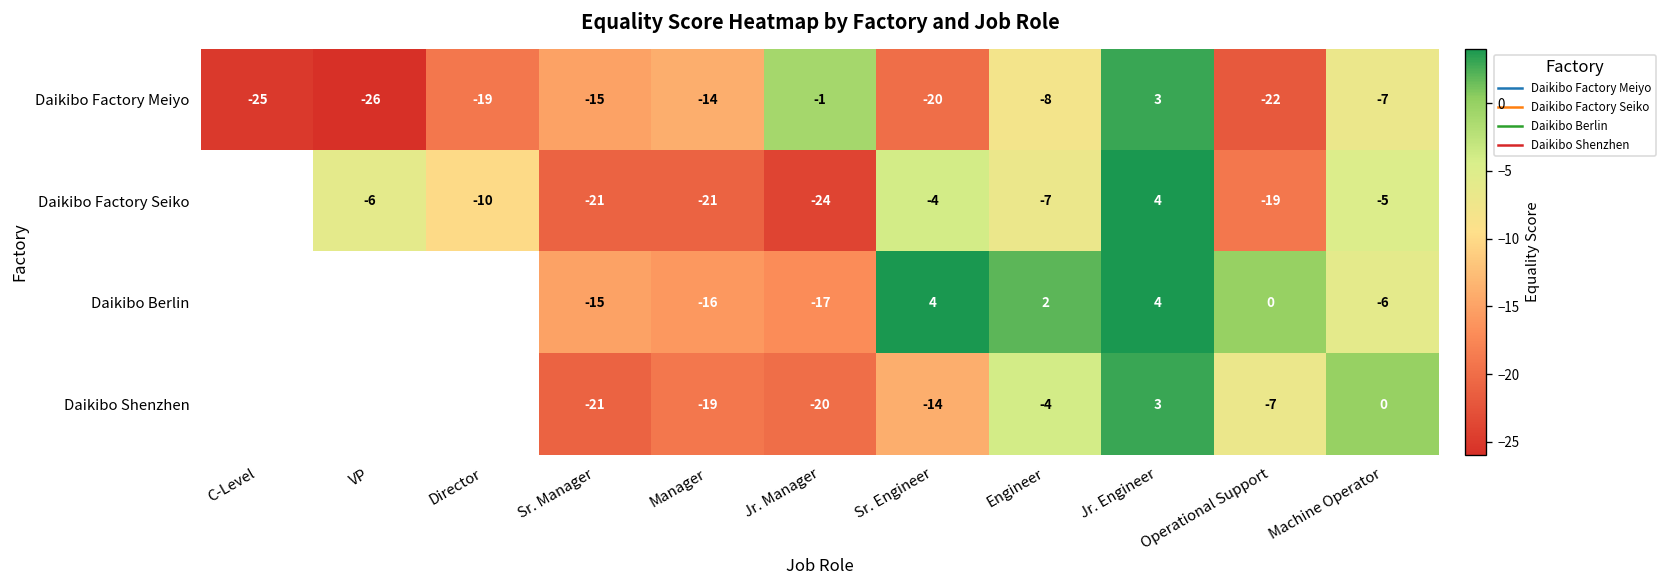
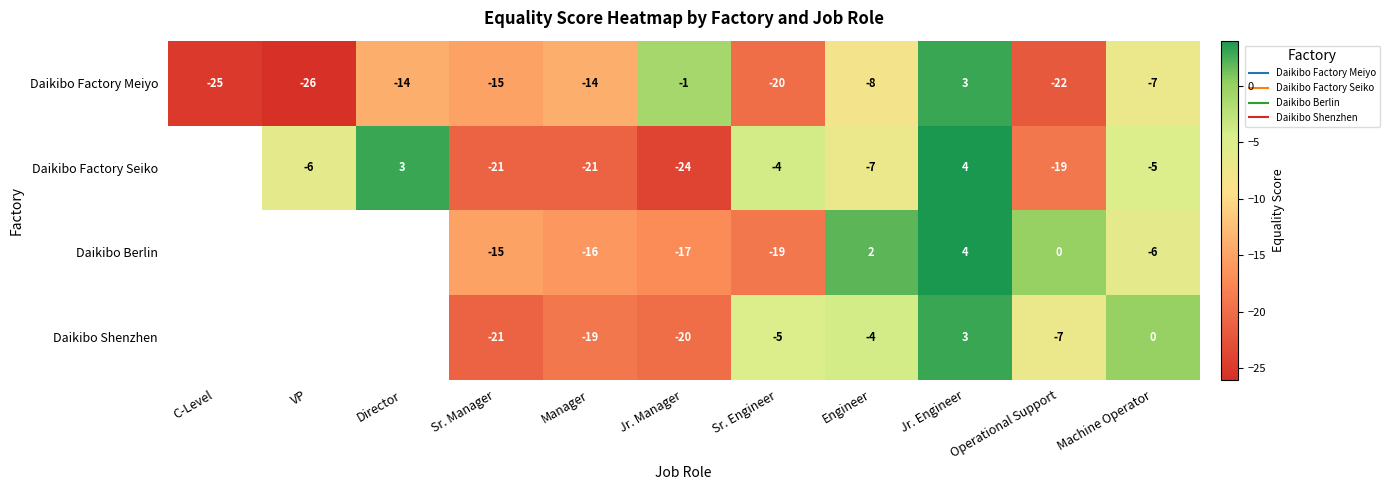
  {
    "Daikibo Factory Meiyo": {
      "C-Level": -25,
      "VP": -26,
-     "Director": -19,
+     "Director": -14,
      "Sr. Manager": -15,
      "Manager": -14,
      "Jr. Manager": -1,
      "Sr. Engineer": -20,
      "Engineer": -8,
      "Jr. Engineer": 3,
      "Operational Support": -22,
      "Machine Operator": -7
    },
    "Daikibo Factory Seiko": {
      "VP": -6,
-     "Director": -10,
+     "Director": 3,
      "Sr. Manager": -21,
      "Manager": -21,
      "Jr. Manager": -24,
      "Sr. Engineer": -4,
      "Engineer": -7,
      "Jr. Engineer": 4,
      "Operational Support": -19,
      "Machine Operator": -5
    },
    "Daikibo Berlin": {
      "Sr. Manager": -15,
      "Manager": -16,
      "Jr. Manager": -17,
-     "Sr. Engineer": 4,
+     "Sr. Engineer": -19,
      "Engineer": 2,
      "Jr. Engineer": 4,
      "Operational Support": 0,
      "Machine Operator": -6
    },
    "Daikibo Shenzhen": {
      "Sr. Manager": -21,
      "Manager": -19,
      "Jr. Manager": -20,
-     "Sr. Engineer": -14,
+     "Sr. Engineer": -5,
      "Engineer": -4,
      "Jr. Engineer": 3,
      "Operational Support": -7,
      "Machine Operator": 0
    }
  }
